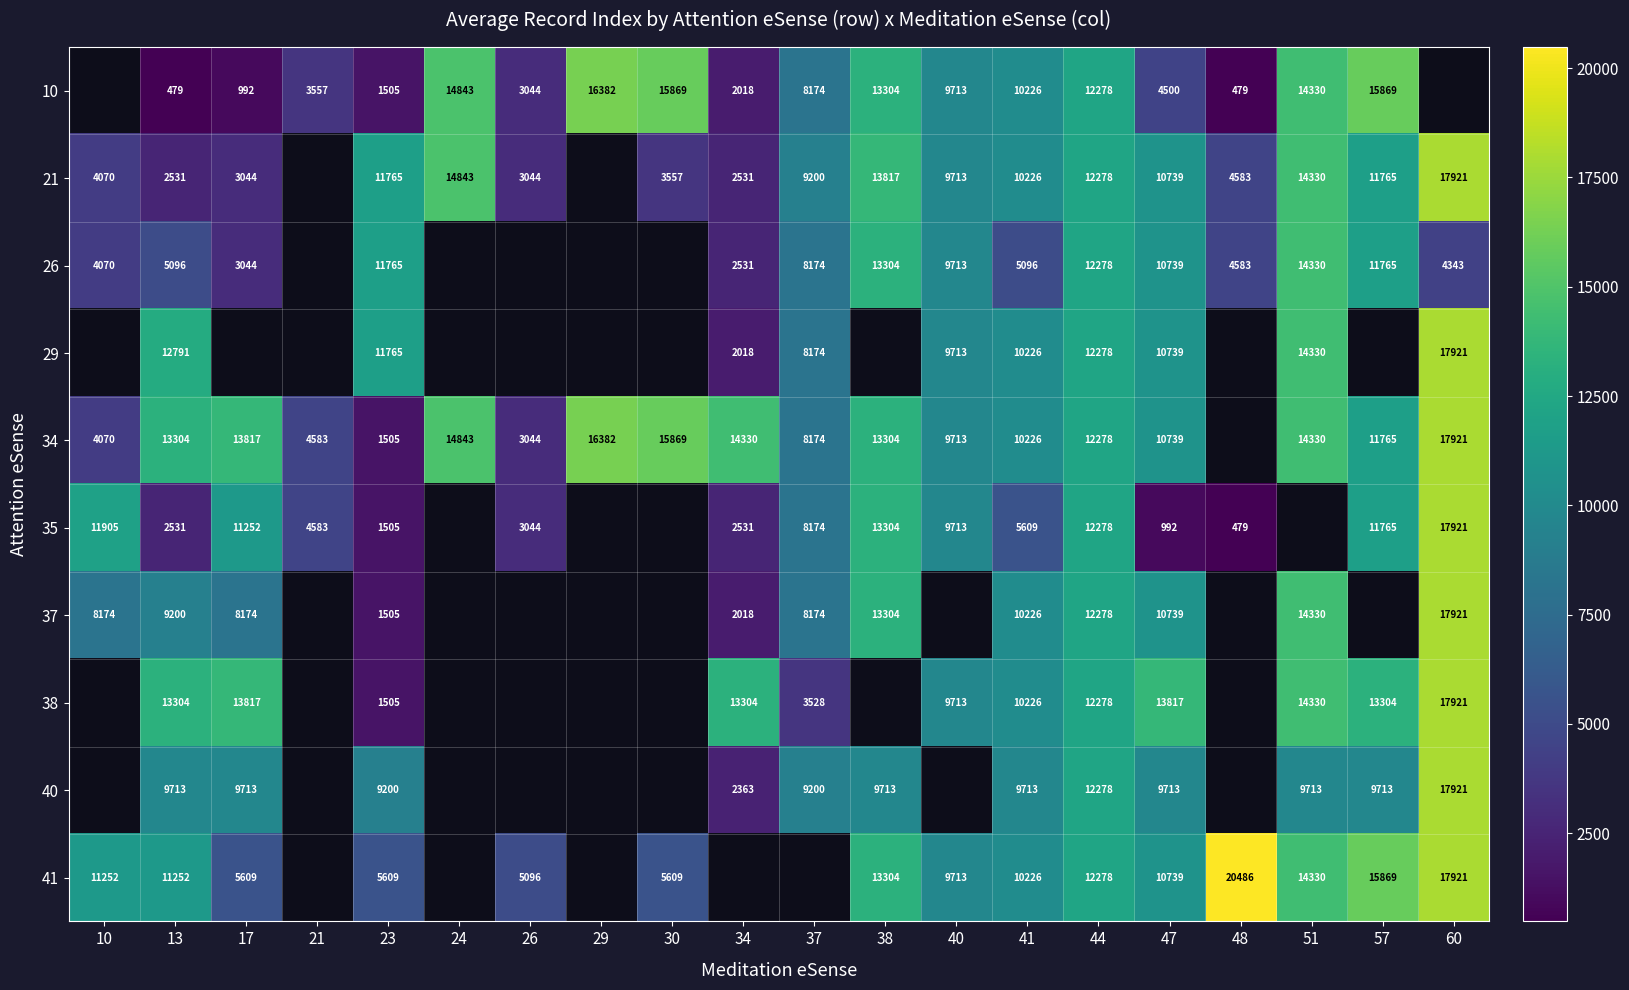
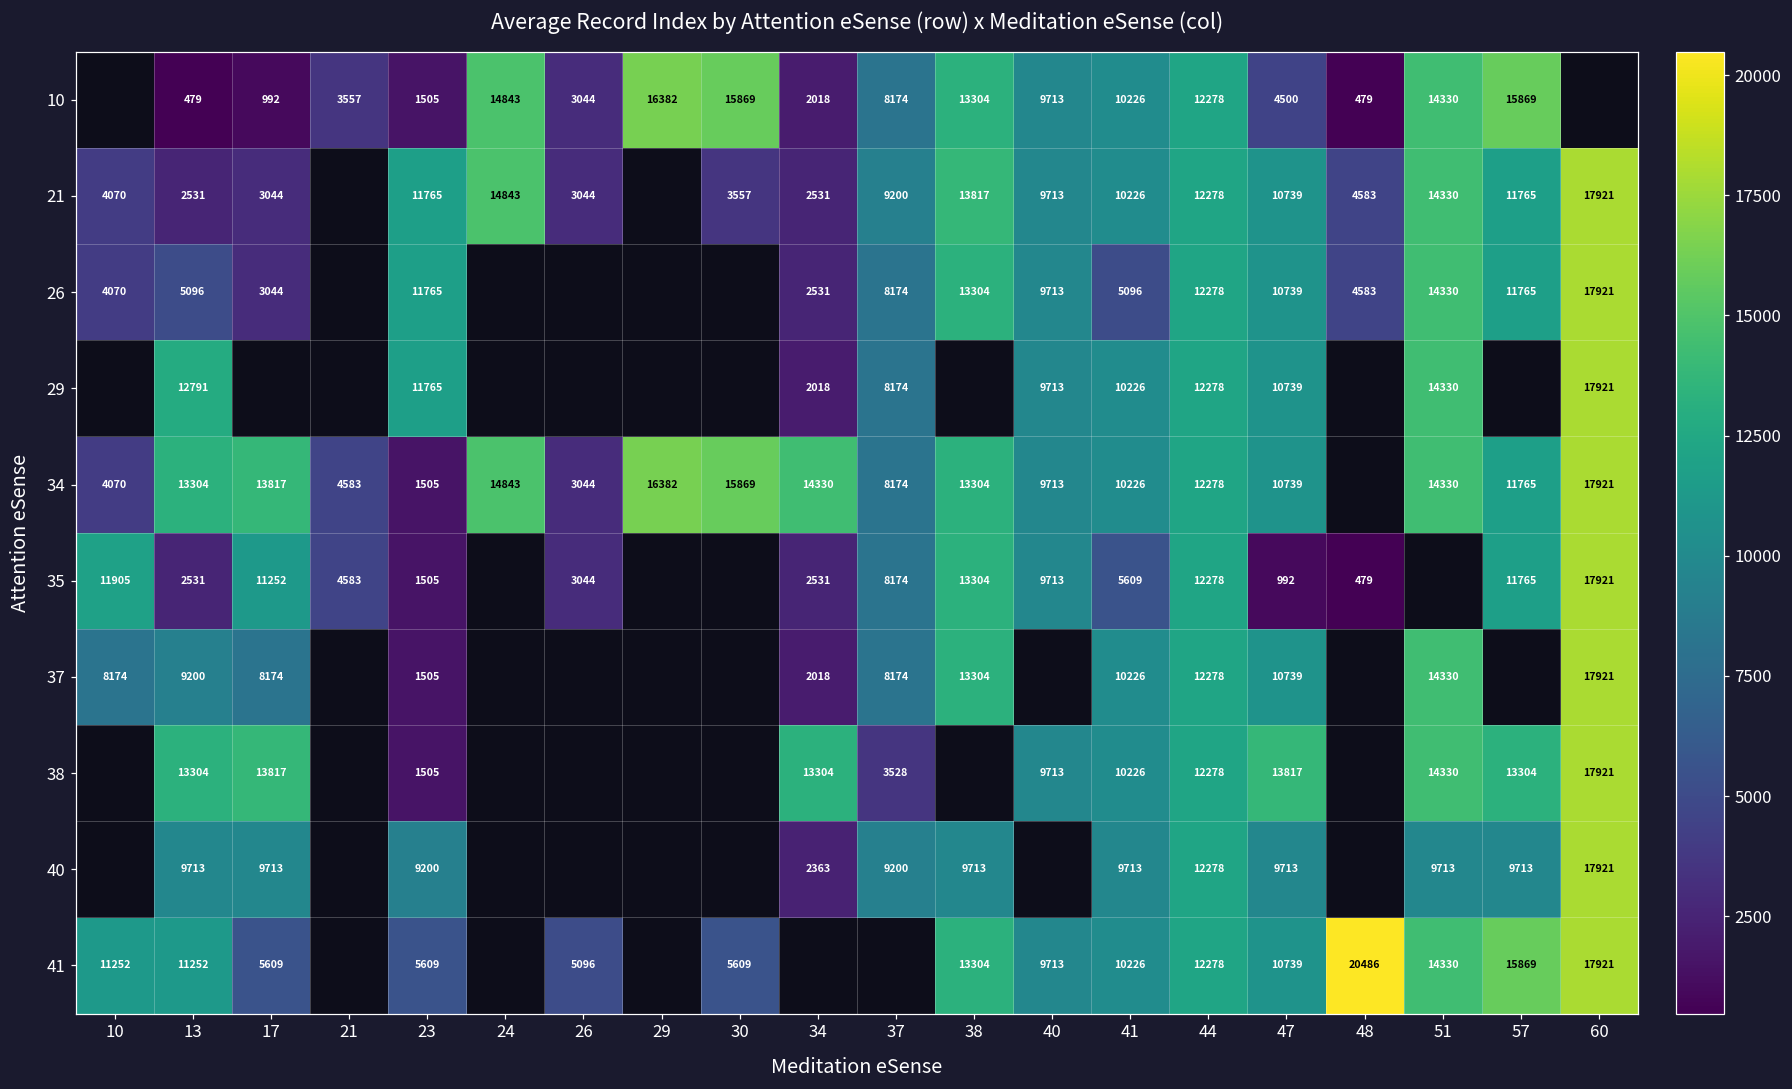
  {
    "10": {
      "13": 479,
      "17": 992,
      "21": 3557,
      "23": 1505,
      "24": 14843,
      "26": 3044,
      "29": 16382,
      "30": 15869,
      "34": 2018,
      "37": 8174,
      "38": 13304,
      "40": 9713,
      "41": 10226,
      "44": 12278,
      "47": 4500,
      "48": 479,
      "51": 14330,
      "57": 15869
    },
    "21": {
      "10": 4070,
      "13": 2531,
      "17": 3044,
      "23": 11765,
      "24": 14843,
      "26": 3044,
      "30": 3557,
      "34": 2531,
      "37": 9200,
      "38": 13817,
      "40": 9713,
      "41": 10226,
      "44": 12278,
      "47": 10739,
      "48": 4583,
      "51": 14330,
      "57": 11765,
      "60": 17921
    },
    "26": {
      "10": 4070,
      "13": 5096,
      "17": 3044,
      "23": 11765,
      "34": 2531,
      "37": 8174,
      "38": 13304,
      "40": 9713,
      "41": 5096,
      "44": 12278,
      "47": 10739,
      "48": 4583,
      "51": 14330,
      "57": 11765,
-     "60": 4343
+     "60": 17921
    },
    "29": {
      "13": 12791,
      "23": 11765,
      "34": 2018,
      "37": 8174,
      "40": 9713,
      "41": 10226,
      "44": 12278,
      "47": 10739,
      "51": 14330,
      "60": 17921
    },
    "34": {
      "10": 4070,
      "13": 13304,
      "17": 13817,
      "21": 4583,
      "23": 1505,
      "24": 14843,
      "26": 3044,
      "29": 16382,
      "30": 15869,
      "34": 14330,
      "37": 8174,
      "38": 13304,
      "40": 9713,
      "41": 10226,
      "44": 12278,
      "47": 10739,
      "51": 14330,
      "57": 11765,
      "60": 17921
    },
    "35": {
      "10": 11905,
      "13": 2531,
      "17": 11252,
      "21": 4583,
      "23": 1505,
      "26": 3044,
      "34": 2531,
      "37": 8174,
      "38": 13304,
      "40": 9713,
      "41": 5609,
      "44": 12278,
      "47": 992,
      "48": 479,
      "57": 11765,
      "60": 17921
    },
    "37": {
      "10": 8174,
      "13": 9200,
      "17": 8174,
      "23": 1505,
      "34": 2018,
      "37": 8174,
      "38": 13304,
      "41": 10226,
      "44": 12278,
      "47": 10739,
      "51": 14330,
      "60": 17921
    },
    "38": {
      "13": 13304,
      "17": 13817,
      "23": 1505,
      "34": 13304,
      "37": 3528,
      "40": 9713,
      "41": 10226,
      "44": 12278,
      "47": 13817,
      "51": 14330,
      "57": 13304,
      "60": 17921
    },
    "40": {
      "13": 9713,
      "17": 9713,
      "23": 9200,
      "34": 2363,
      "37": 9200,
      "38": 9713,
      "41": 9713,
      "44": 12278,
      "47": 9713,
      "51": 9713,
      "57": 9713,
      "60": 17921
    },
    "41": {
      "10": 11252,
      "13": 11252,
      "17": 5609,
      "23": 5609,
      "26": 5096,
      "30": 5609,
      "38": 13304,
      "40": 9713,
      "41": 10226,
      "44": 12278,
      "47": 10739,
      "48": 20486,
      "51": 14330,
      "57": 15869,
      "60": 17921
    }
  }
